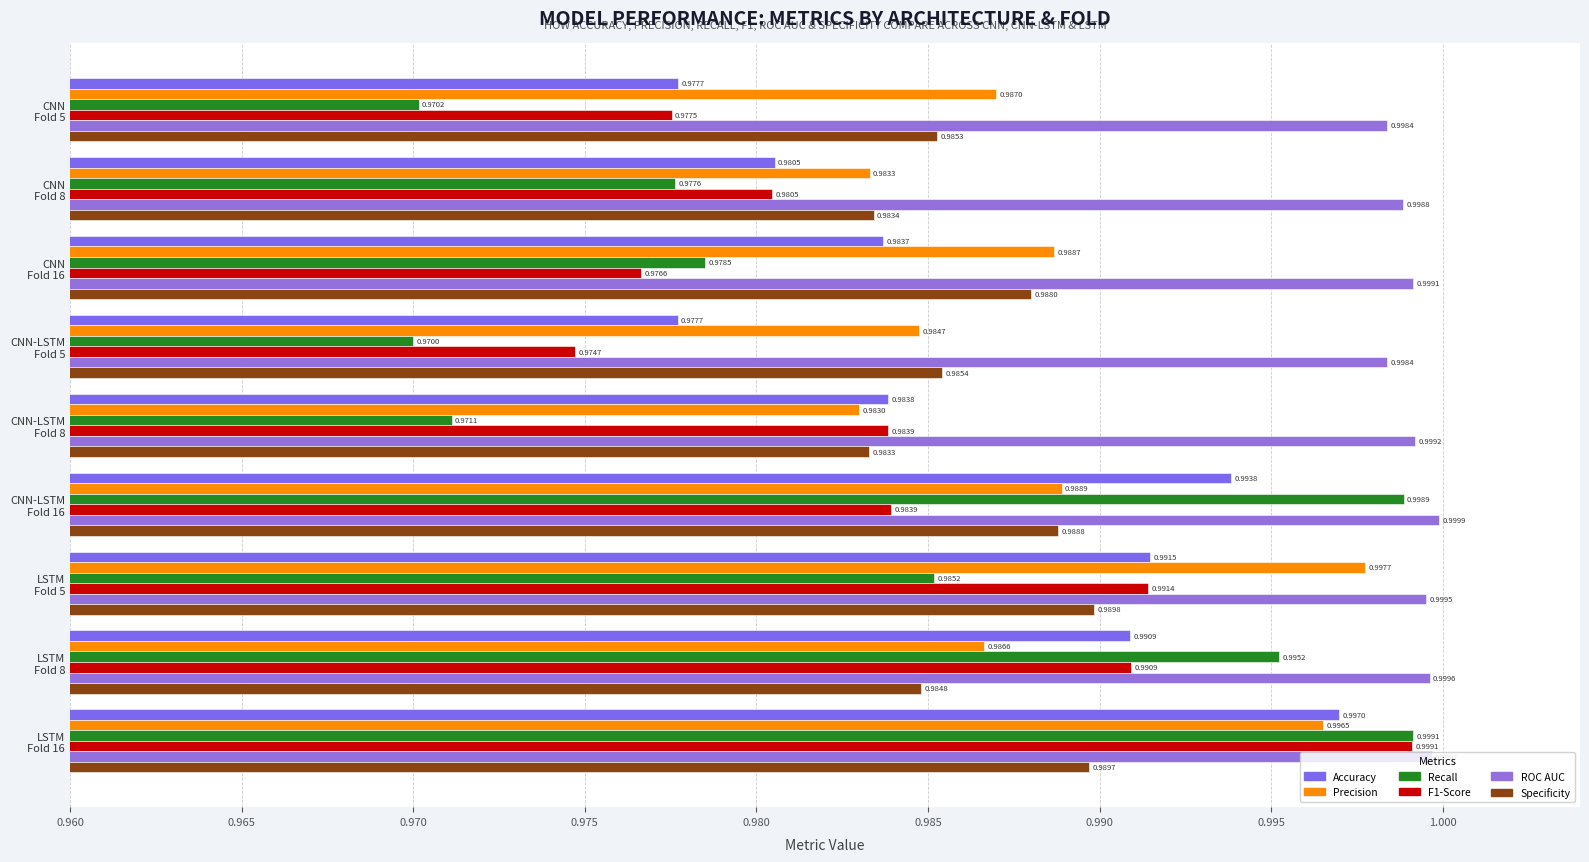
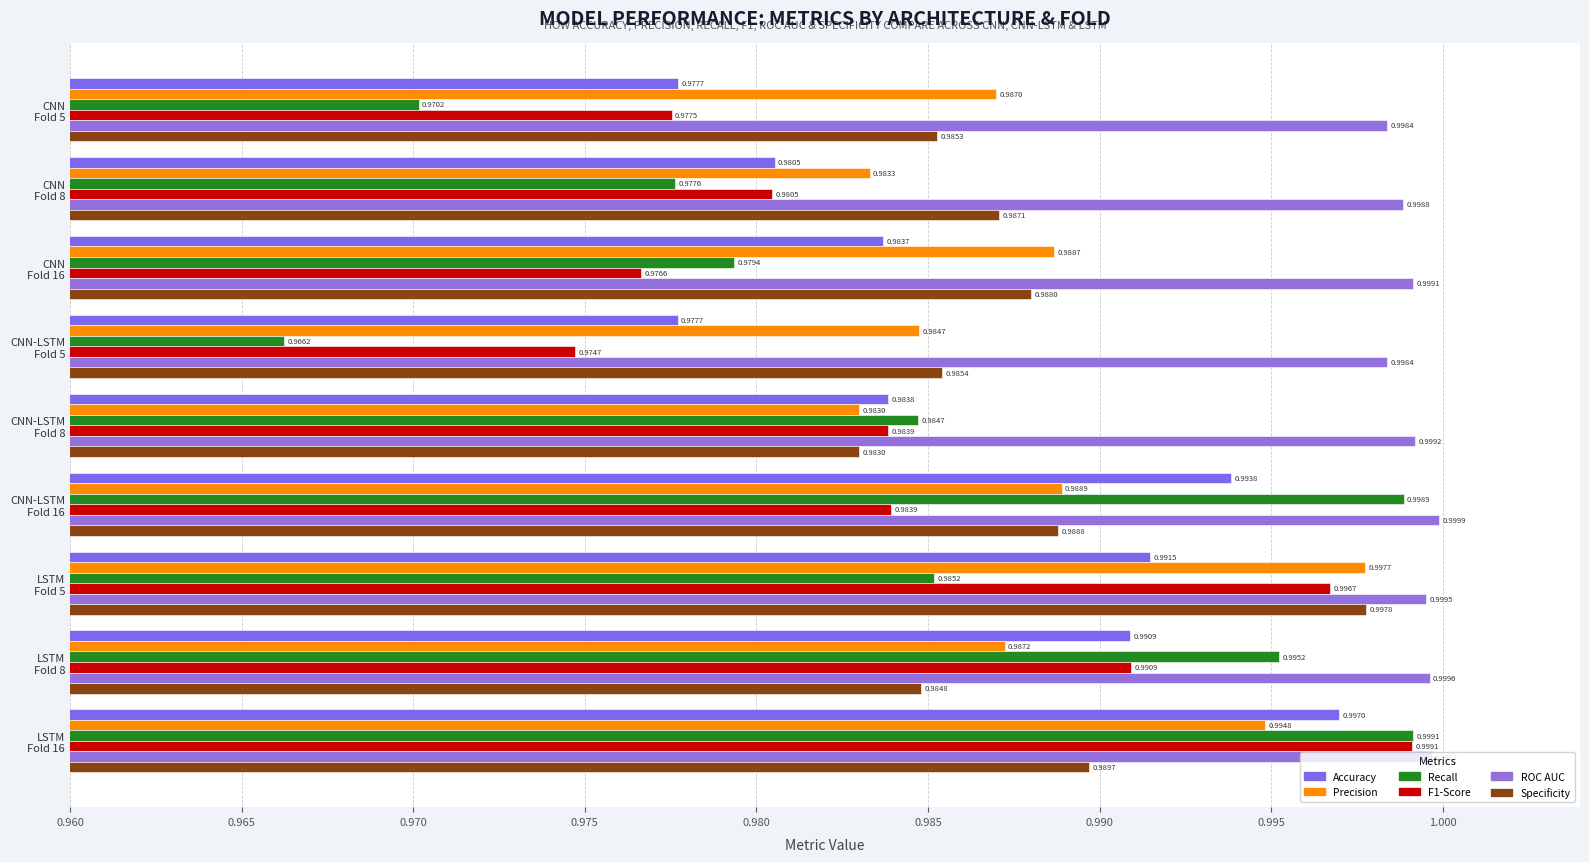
  {
    "Precision": {
      "CNN Fold 5": 0.9870,
      "CNN Fold 8": 0.9833,
      "CNN Fold 16": 0.9887,
      "CNN-LSTM Fold 5": 0.9847,
      "CNN-LSTM Fold 8": 0.9830,
      "CNN-LSTM Fold 16": 0.9889,
      "LSTM Fold 5": 0.9977,
-     "LSTM Fold 8": 0.9866,
-     "LSTM Fold 16": 0.9965
+     "LSTM Fold 8": 0.9872,
+     "LSTM Fold 16": 0.9948
    },
    "Recall": {
      "CNN Fold 5": 0.9702,
      "CNN Fold 8": 0.9776,
-     "CNN Fold 16": 0.9785,
-     "CNN-LSTM Fold 5": 0.9700,
-     "CNN-LSTM Fold 8": 0.9711,
+     "CNN Fold 16": 0.9794,
+     "CNN-LSTM Fold 5": 0.9662,
+     "CNN-LSTM Fold 8": 0.9847,
      "CNN-LSTM Fold 16": 0.9989,
      "LSTM Fold 5": 0.9852,
      "LSTM Fold 8": 0.9952,
      "LSTM Fold 16": 0.9991
    },
    "F1-Score": {
      "CNN Fold 5": 0.9775,
      "CNN Fold 8": 0.9805,
      "CNN Fold 16": 0.9766,
      "CNN-LSTM Fold 5": 0.9747,
      "CNN-LSTM Fold 8": 0.9839,
      "CNN-LSTM Fold 16": 0.9839,
-     "LSTM Fold 5": 0.9914,
+     "LSTM Fold 5": 0.9967,
      "LSTM Fold 8": 0.9909,
      "LSTM Fold 16": 0.9991
    },
    "Specificity": {
      "CNN Fold 5": 0.9853,
-     "CNN Fold 8": 0.9834,
+     "CNN Fold 8": 0.9871,
      "CNN Fold 16": 0.9880,
      "CNN-LSTM Fold 5": 0.9854,
-     "CNN-LSTM Fold 8": 0.9833,
+     "CNN-LSTM Fold 8": 0.9830,
      "CNN-LSTM Fold 16": 0.9888,
-     "LSTM Fold 5": 0.9898,
+     "LSTM Fold 5": 0.9978,
      "LSTM Fold 8": 0.9848,
      "LSTM Fold 16": 0.9897
    }
  }
